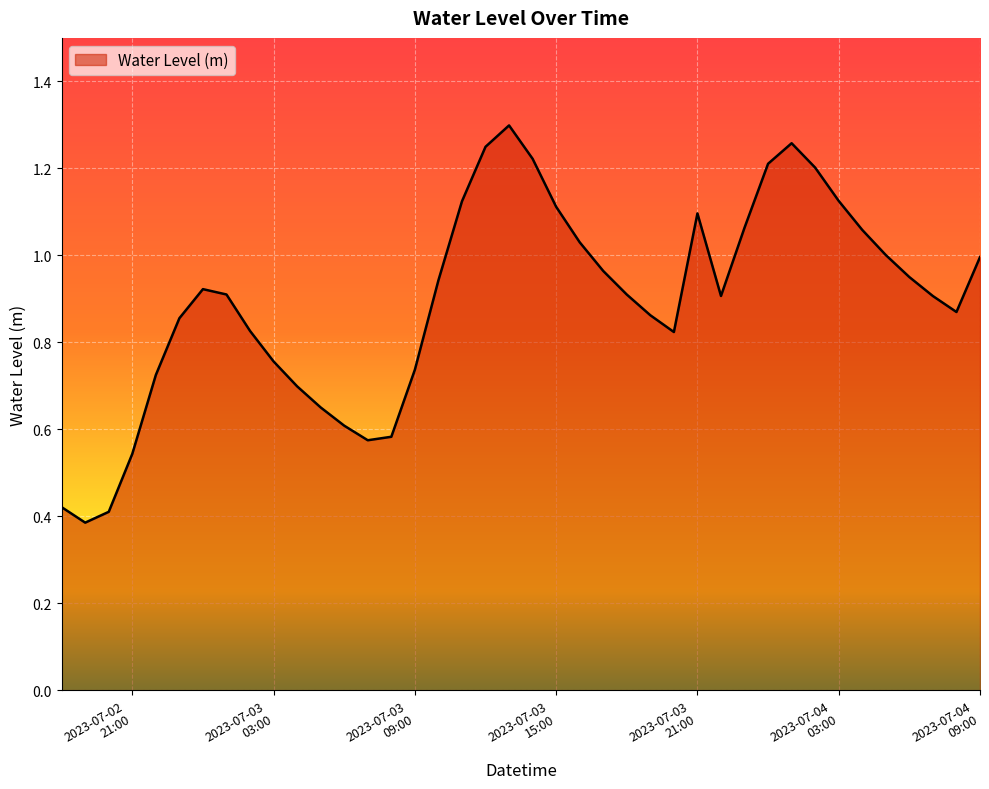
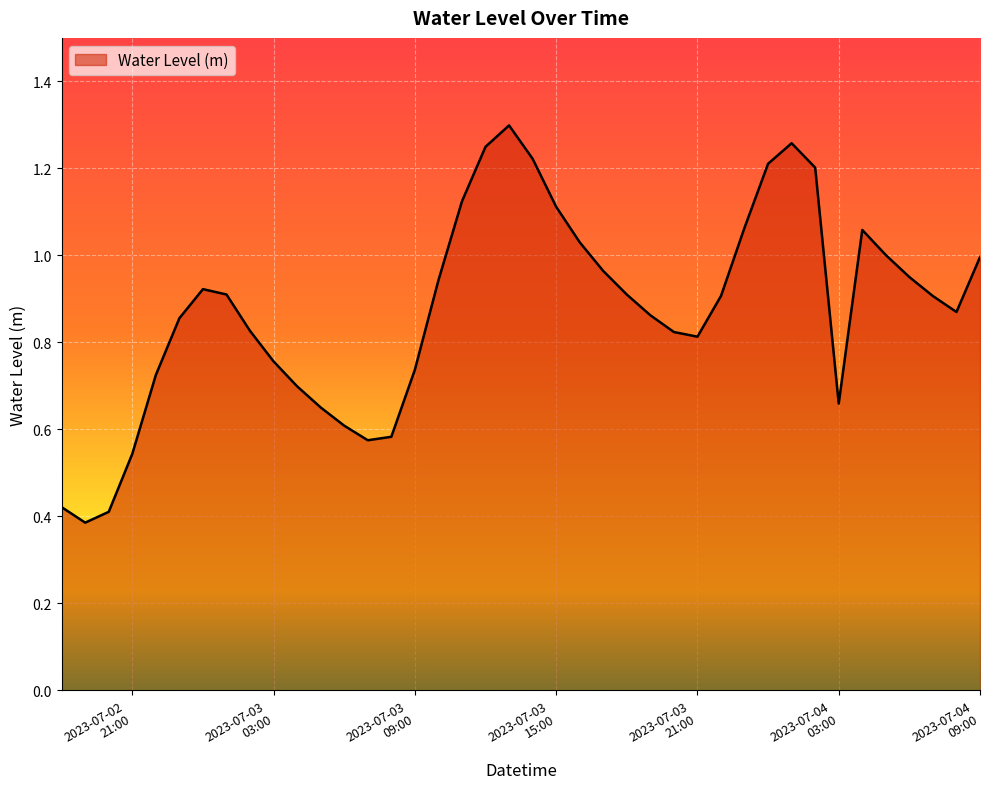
  {
    "2023-07-02 21:00": 0.54,
    "2023-07-03 03:00": 0.76,
    "2023-07-03 09:00": 0.74,
    "2023-07-03 15:00": 1.11,
-   "2023-07-03 21:00": 1.10,
-   "2023-07-04 03:00": 1.13,
+   "2023-07-03 21:00": 0.81,
+   "2023-07-04 03:00": 0.66,
    "2023-07-04 09:00": 1.00
  }
